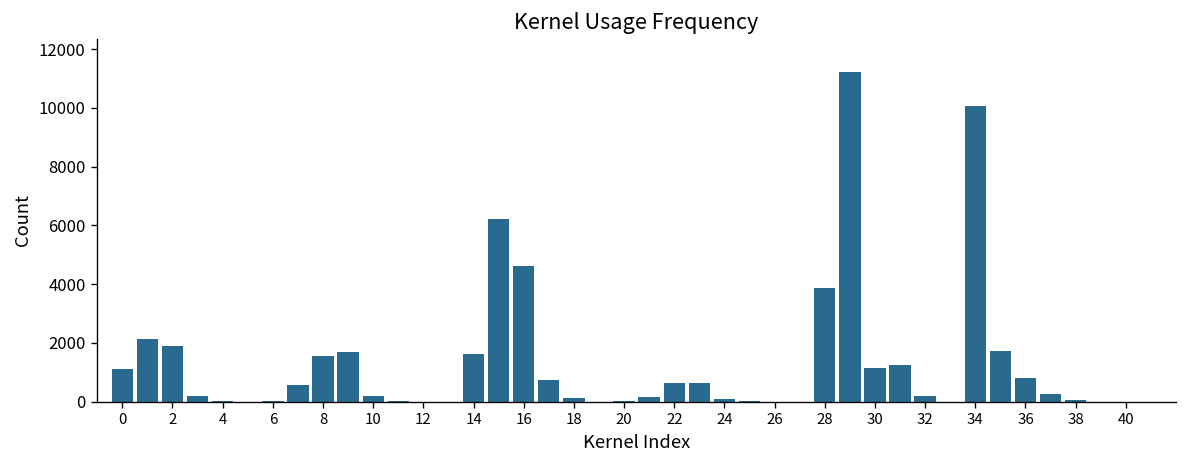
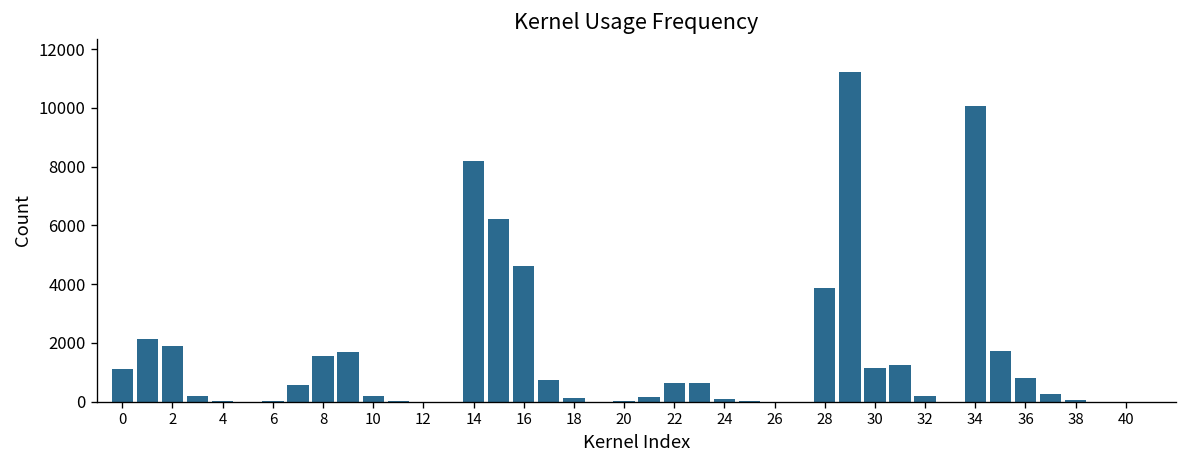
  {
    "0": 1100,
    "2": 1900,
    "8": 1600,
    "10": 200,
    "12": 0,
-   "14": 1600,
+   "14": 8200,
    "16": 4600,
    "18": 100,
    "22": 600,
    "26": 0,
    "28": 3900,
    "30": 1100,
    "32": 200,
    "34": 10100,
    "36": 800,
    "40": 0
  }
